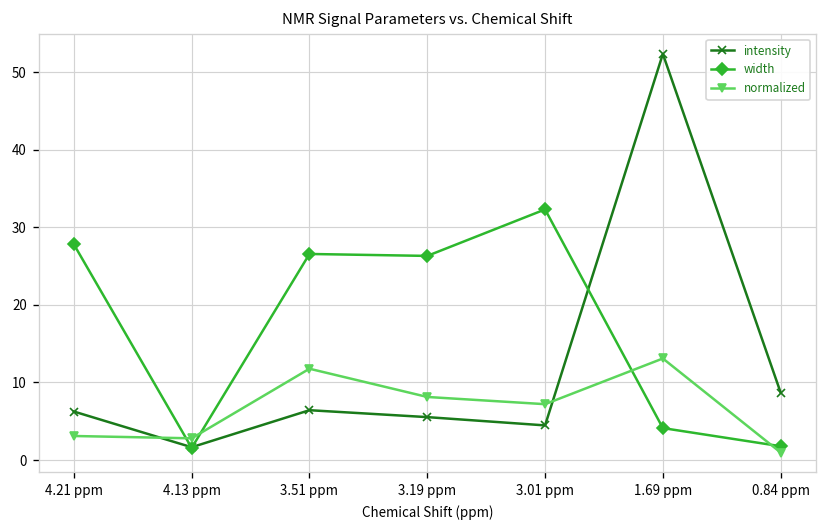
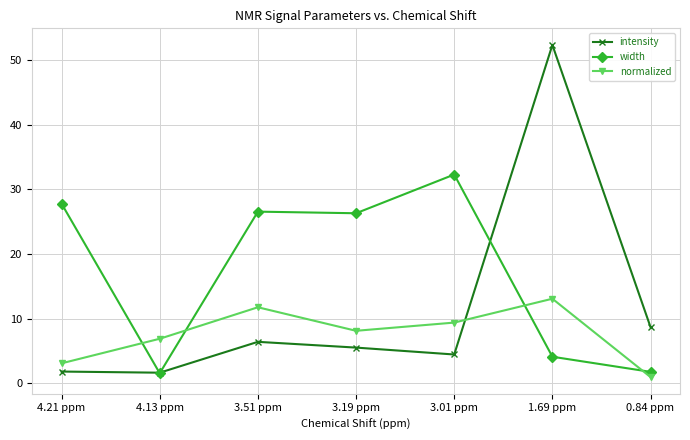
  {
    "intensity": {
-     "4.21 ppm": 6,
+     "4.21 ppm": 2,
      "3.51 ppm": 6,
      "3.19 ppm": 6,
      "3.01 ppm": 4,
      "1.69 ppm": 52,
      "0.84 ppm": 9
    },
    "width": {
      "4.21 ppm": 28,
      "3.51 ppm": 27,
      "3.19 ppm": 26,
      "3.01 ppm": 32,
      "1.69 ppm": 4,
      "0.84 ppm": 2
    },
    "normalized": {
      "4.21 ppm": 3,
-     "4.13 ppm": 3,
+     "4.13 ppm": 7,
      "3.51 ppm": 12,
      "3.19 ppm": 8,
-     "3.01 ppm": 7,
+     "3.01 ppm": 9,
      "1.69 ppm": 13,
      "0.84 ppm": 1
    }
  }
